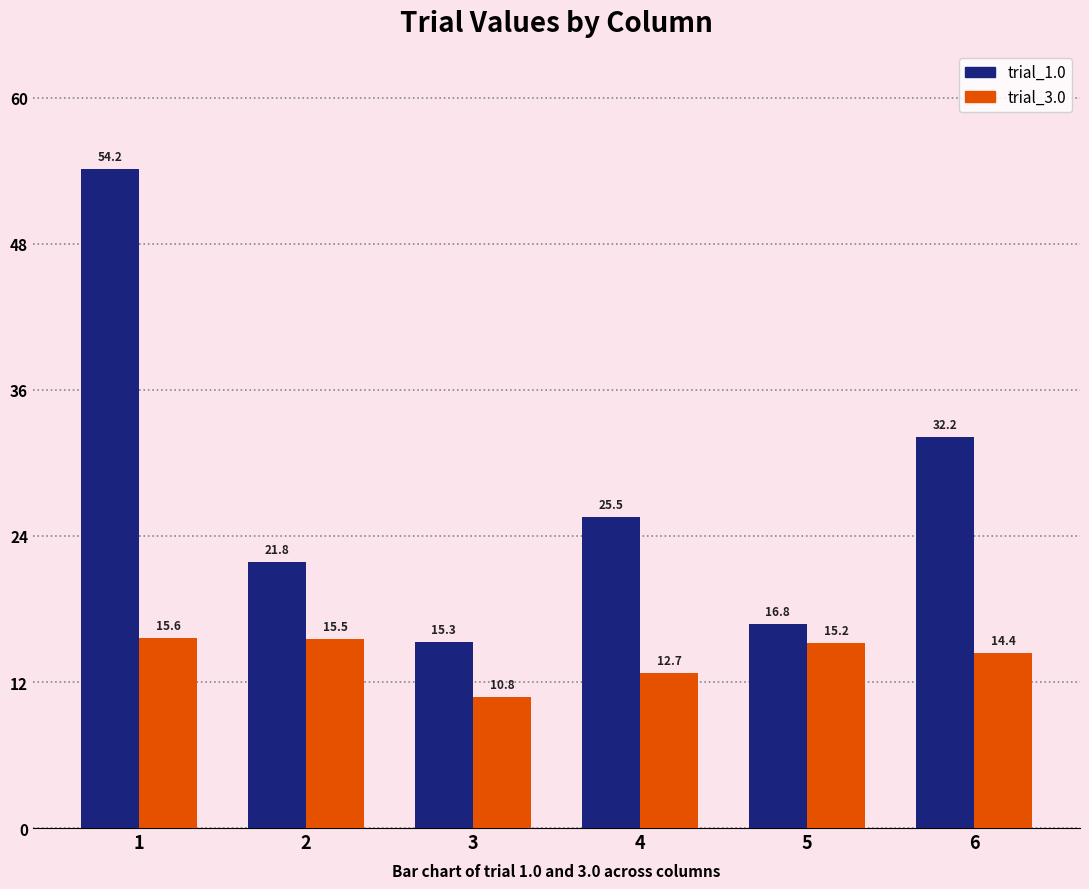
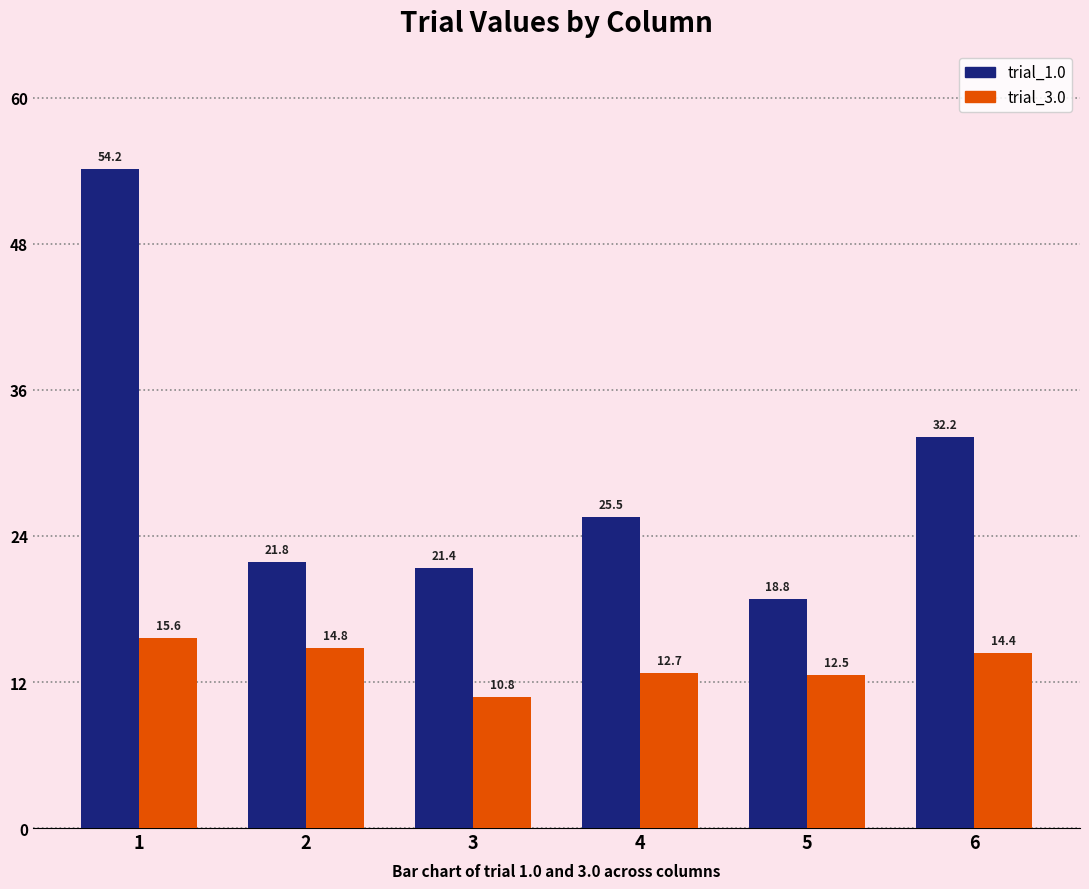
  {
    "trial_1.0": {
      "1": 54.2,
      "2": 21.8,
-     "3": 15.3,
+     "3": 21.4,
      "4": 25.5,
-     "5": 16.8,
+     "5": 18.8,
      "6": 32.2
    },
    "trial_3.0": {
      "1": 15.6,
-     "2": 15.5,
+     "2": 14.8,
      "3": 10.8,
      "4": 12.7,
-     "5": 15.2,
+     "5": 12.5,
      "6": 14.4
    }
  }
